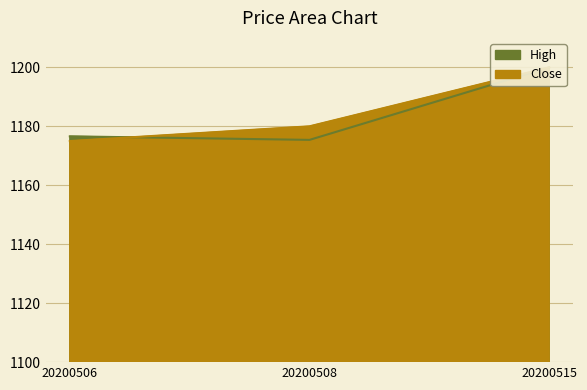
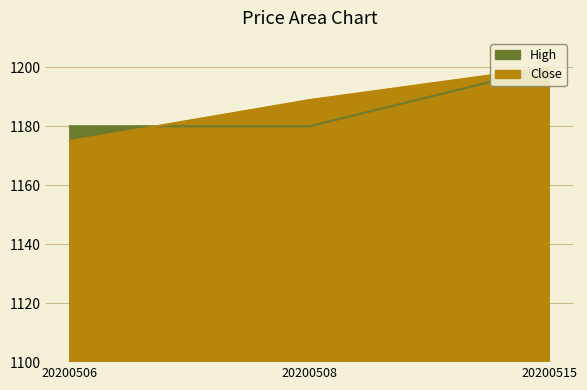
  {
    "High": {
-     "20200506": 1177,
-     "20200508": 1175
+     "20200506": 1180,
+     "20200508": 1180
    },
    "Close": {
      "20200506": 1175,
-     "20200508": 1180
+     "20200508": 1189
    }
  }
